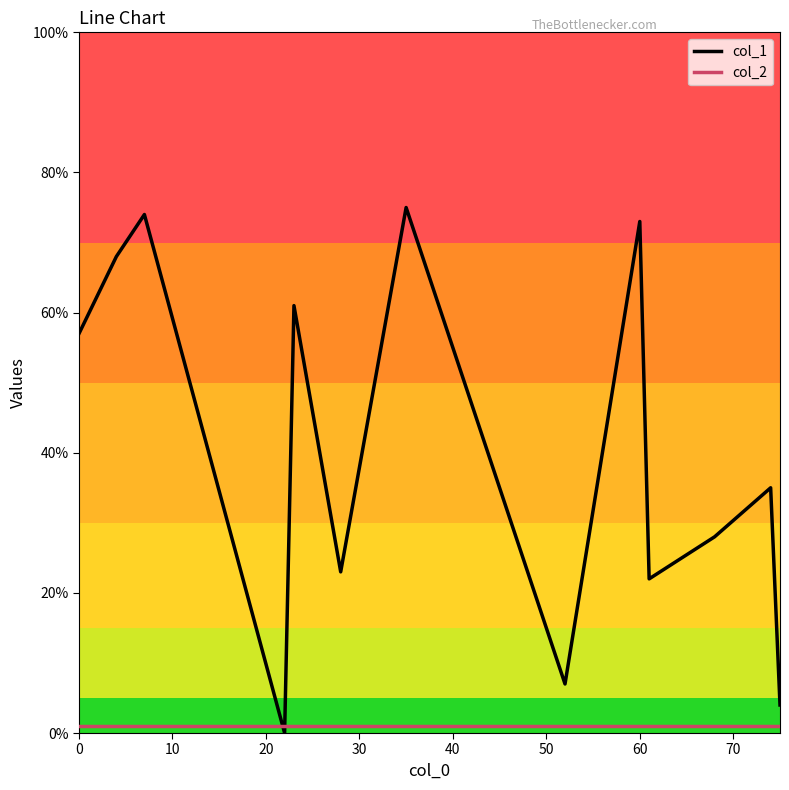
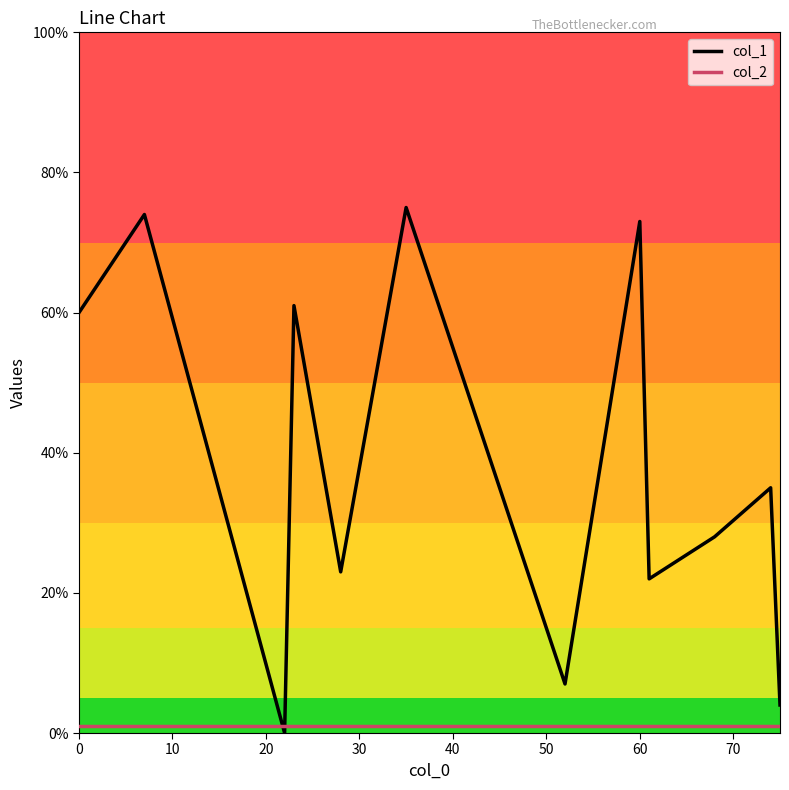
  {
    "col_1": {
-     "0": "57%",
+     "0": "60%",
      "60": "73%"
    },
    "col_2": {
      "0": "1%",
      "60": "1%"
    }
  }
